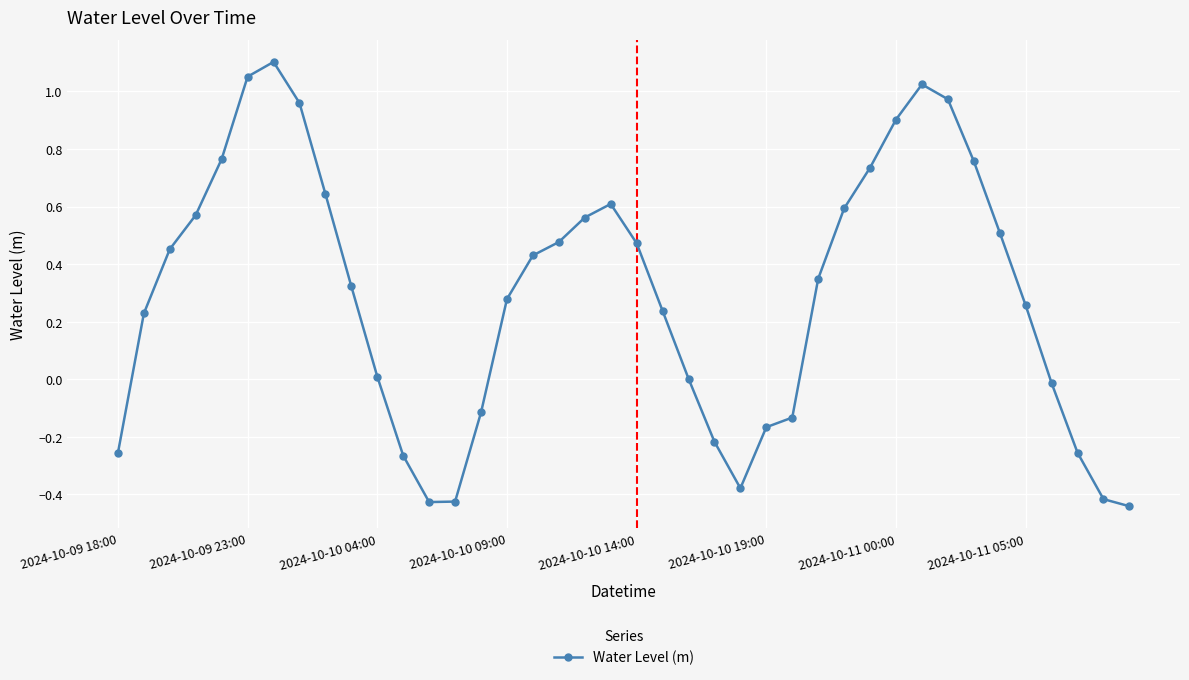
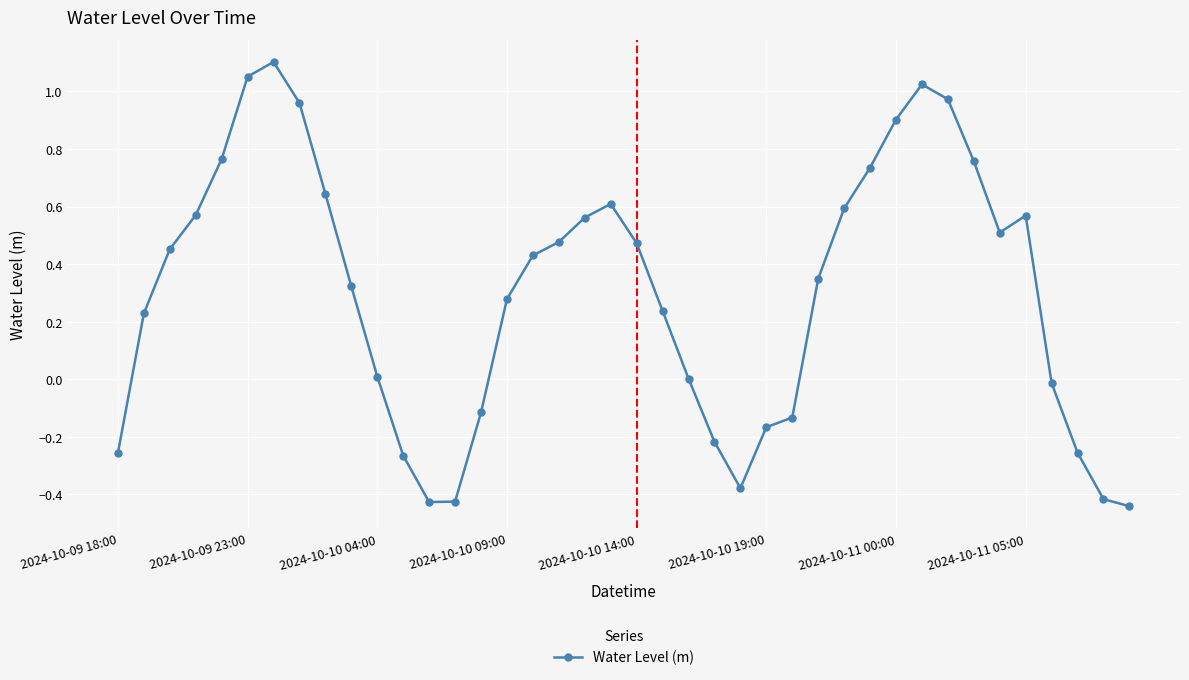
  {
    "2024-10-09 18:00": -0.26,
    "2024-10-09 23:00": 1.05,
    "2024-10-10 04:00": 0.01,
    "2024-10-10 09:00": 0.28,
    "2024-10-10 14:00": 0.47,
    "2024-10-10 19:00": -0.17,
    "2024-10-11 00:00": 0.90,
-   "2024-10-11 05:00": 0.26
+   "2024-10-11 05:00": 0.57
  }
